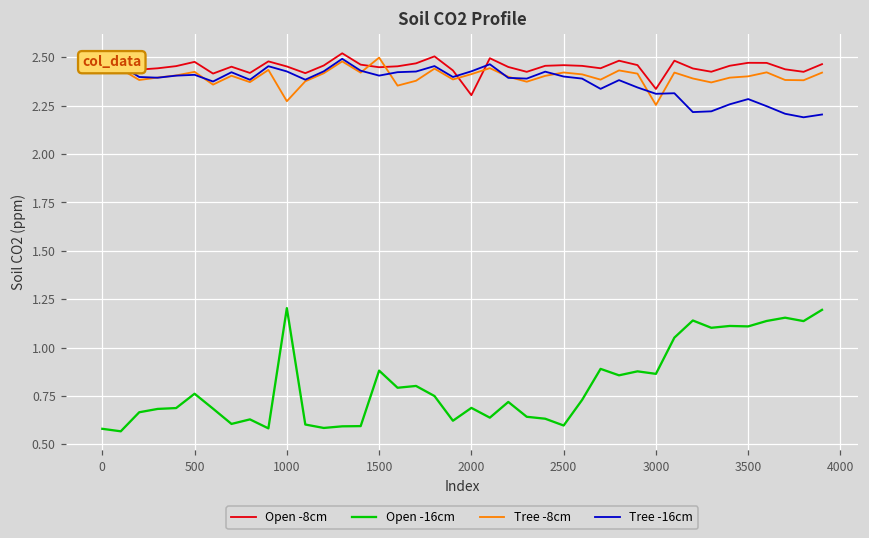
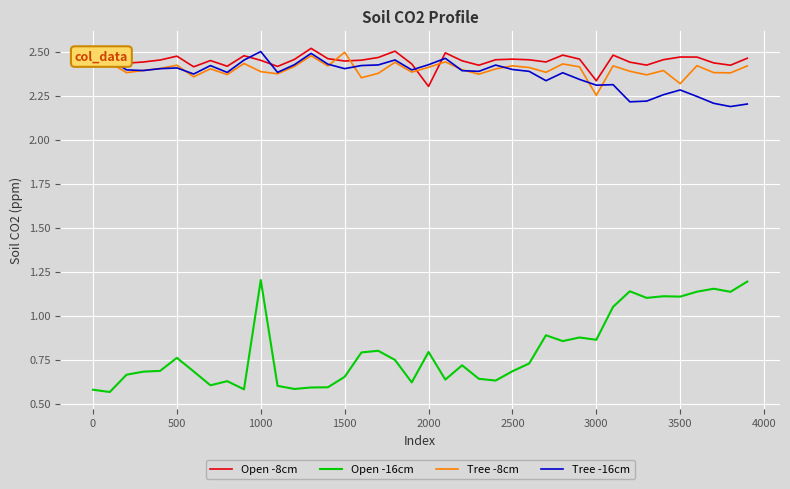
  {
    "Open -8cm": {
      "500": 2.48,
      "1000": 2.45,
      "1500": 2.45,
      "2000": 2.30,
      "2500": 2.46,
      "3000": 2.34,
      "3500": 2.47
    },
    "Open -16cm": {
      "0": 0.58,
      "500": 0.76,
      "1000": 1.20,
-     "1500": 0.88,
-     "2000": 0.69,
-     "2500": 0.60,
+     "1500": 0.65,
+     "2000": 0.80,
+     "2500": 0.69,
      "3000": 0.86,
      "3500": 1.11
    },
    "Tree -8cm": {
      "500": 2.42,
-     "1000": 2.27,
+     "1000": 2.39,
      "1500": 2.50,
      "2000": 2.41,
      "2500": 2.42,
      "3000": 2.25,
-     "3500": 2.40
+     "3500": 2.32
    },
    "Tree -16cm": {
      "500": 2.41,
-     "1000": 2.43,
+     "1000": 2.50,
      "1500": 2.41,
      "2000": 2.43,
      "2500": 2.40,
      "3000": 2.31,
      "3500": 2.28
    }
  }
